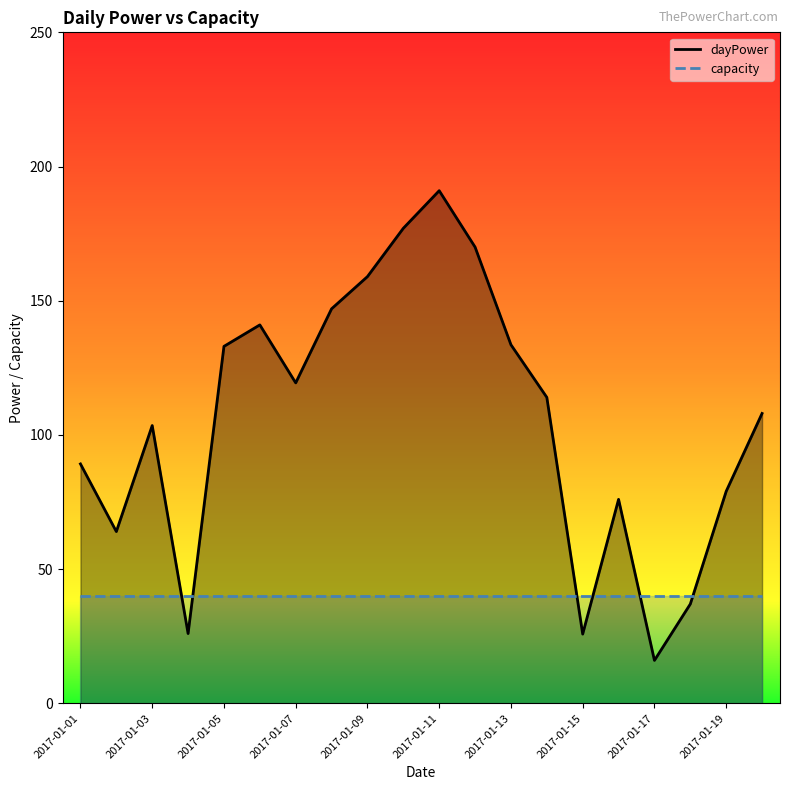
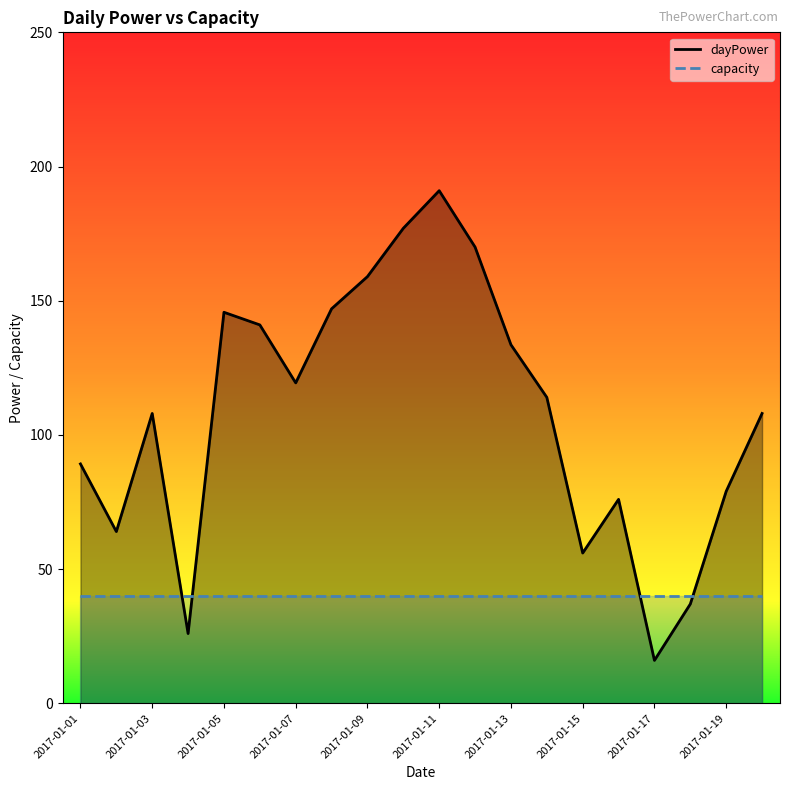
  {
    "dayPower": {
      "2017-01-01": 89,
-     "2017-01-03": 104,
-     "2017-01-05": 133,
+     "2017-01-03": 108,
+     "2017-01-05": 146,
      "2017-01-07": 119,
      "2017-01-09": 159,
      "2017-01-11": 191,
      "2017-01-13": 134,
-     "2017-01-15": 26,
+     "2017-01-15": 56,
      "2017-01-17": 16,
      "2017-01-19": 79
    },
    "capacity": {
      "2017-01-01": 40,
      "2017-01-03": 40,
      "2017-01-05": 40,
      "2017-01-07": 40,
      "2017-01-09": 40,
      "2017-01-11": 40,
      "2017-01-13": 40,
      "2017-01-15": 40,
      "2017-01-17": 40,
      "2017-01-19": 40
    }
  }
